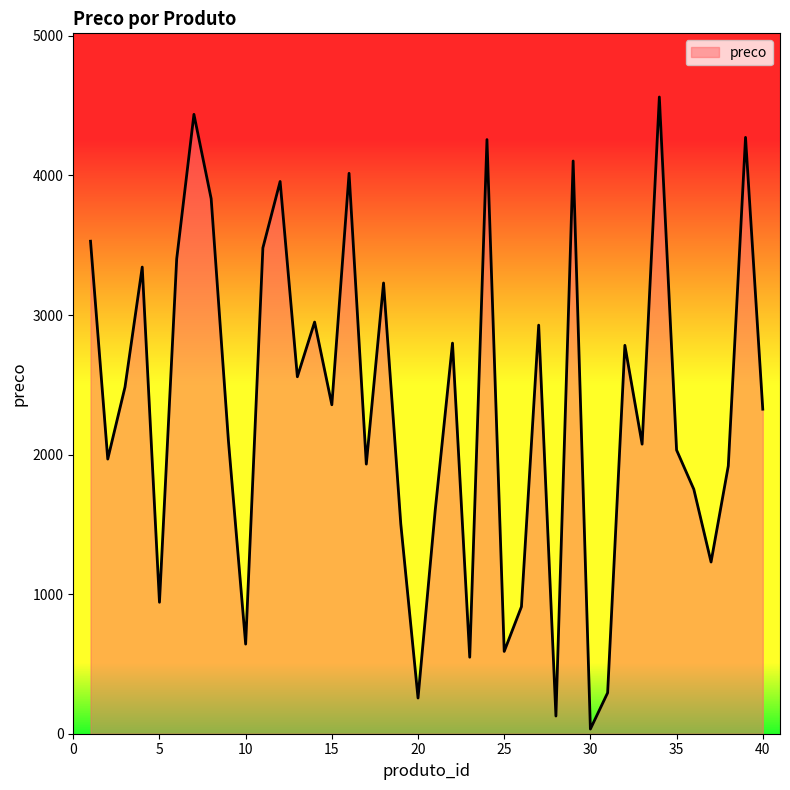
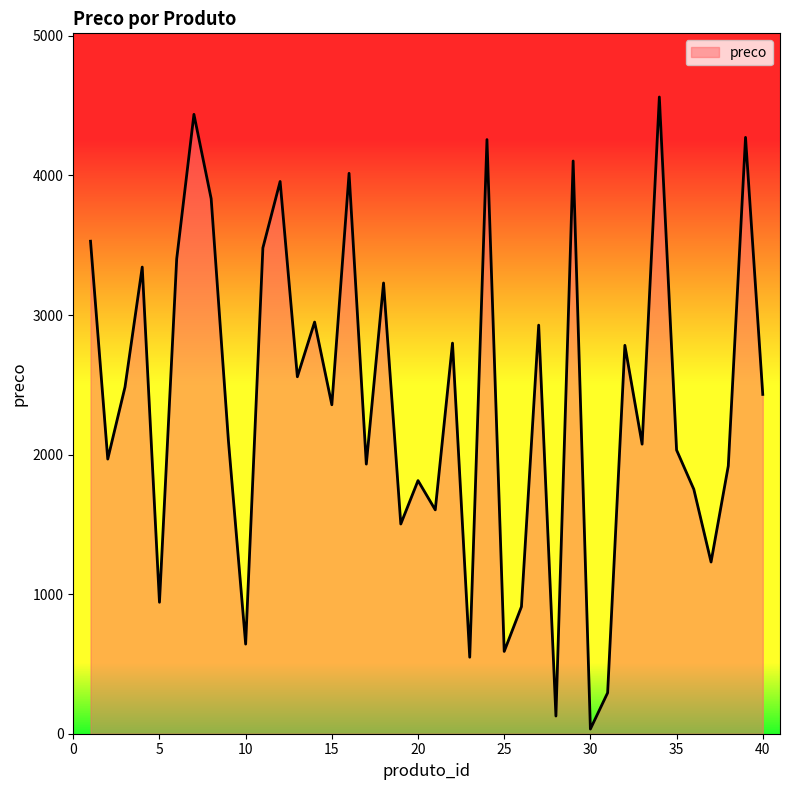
  {
    "5": 940,
    "10": 640,
    "15": 2360,
-   "20": 260,
+   "20": 1810,
    "25": 590,
    "30": 30,
    "35": 2030,
-   "40": 2330
+   "40": 2430
  }
